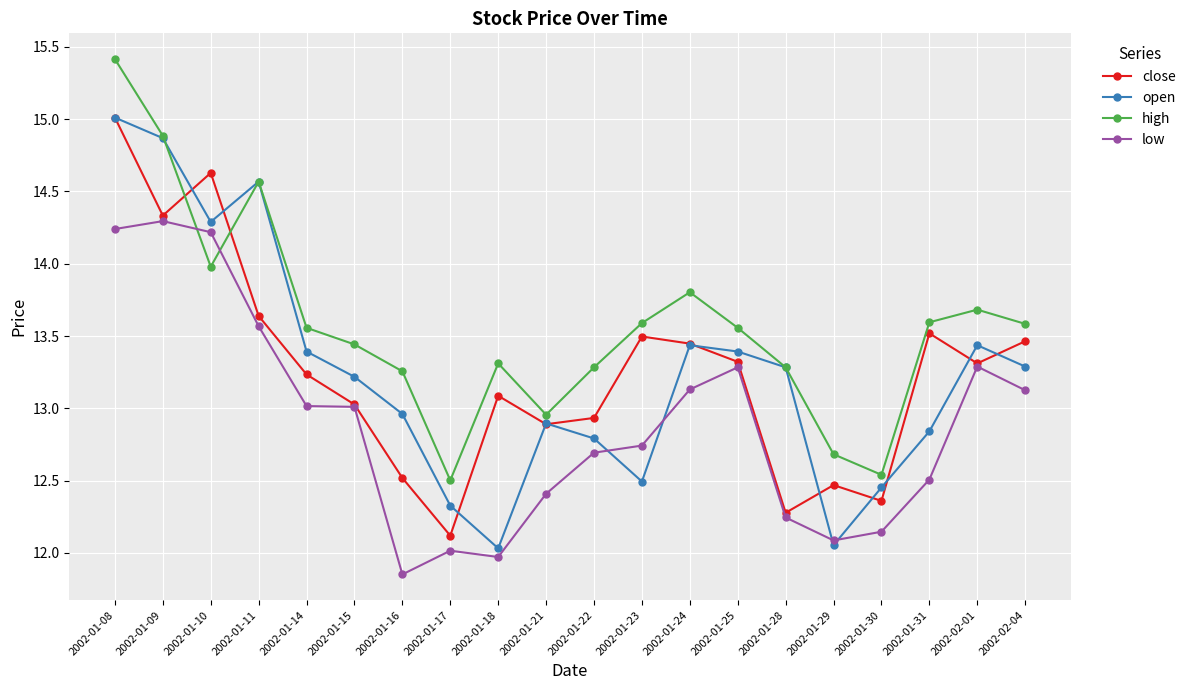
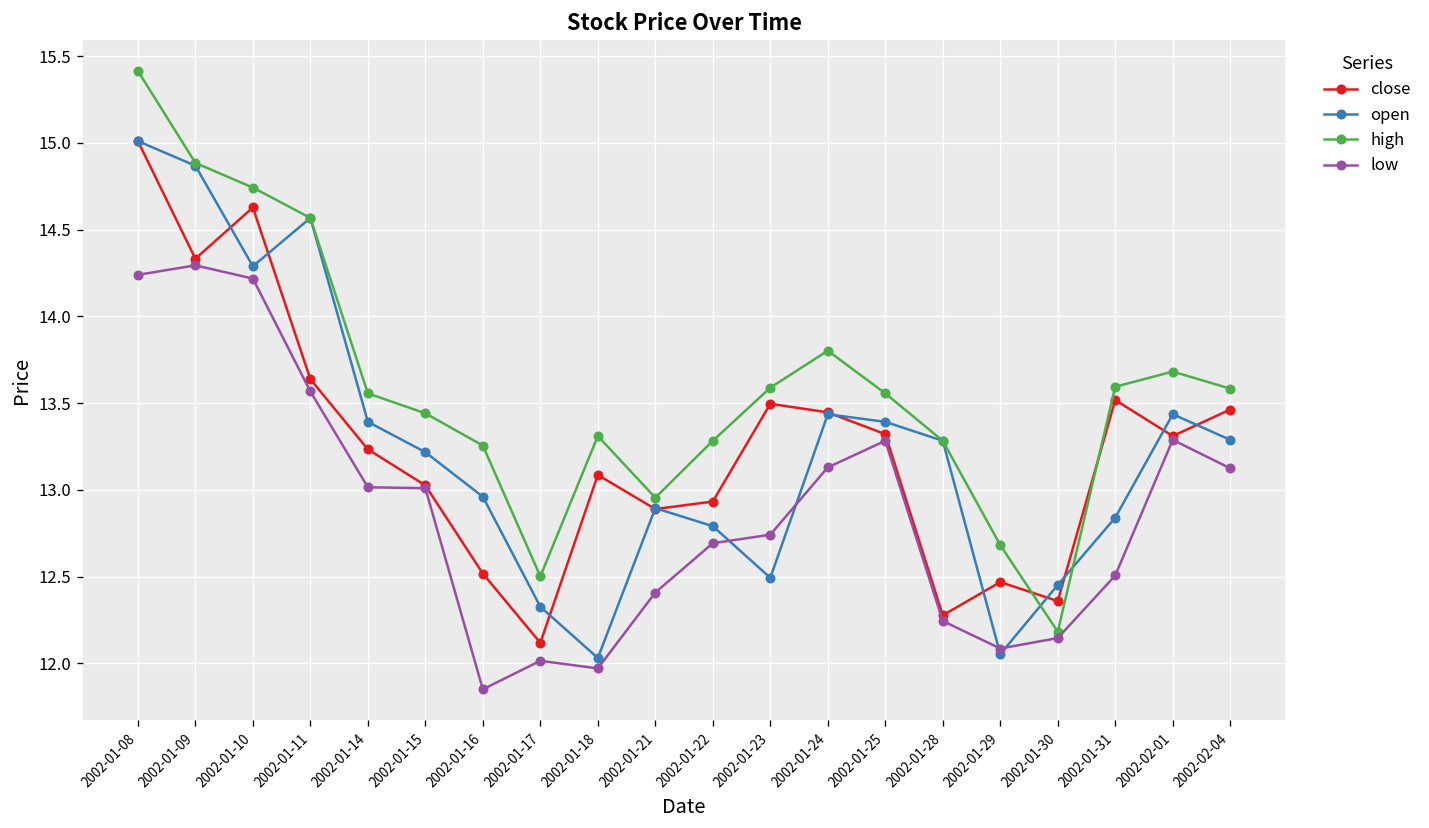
  {
    "close": {
      "2002-01-09": 14.33,
      "2002-01-10": 14.63,
      "2002-01-11": 13.64,
      "2002-01-14": 13.23,
      "2002-01-16": 12.52,
      "2002-01-17": 12.12,
      "2002-01-18": 13.09,
      "2002-01-22": 12.93,
      "2002-01-23": 13.50,
      "2002-01-25": 13.32,
      "2002-01-28": 12.28,
      "2002-01-29": 12.47,
      "2002-01-30": 12.36,
      "2002-01-31": 13.52,
      "2002-02-01": 13.31,
      "2002-02-04": 13.46
    },
    "open": {
      "2002-01-10": 14.29,
      "2002-01-14": 13.39,
      "2002-01-15": 13.22,
      "2002-01-16": 12.96,
      "2002-01-17": 12.33,
      "2002-01-18": 12.03,
      "2002-01-22": 12.79,
      "2002-01-23": 12.49,
      "2002-01-25": 13.39,
      "2002-01-29": 12.05,
      "2002-01-30": 12.45,
      "2002-01-31": 12.84,
      "2002-02-01": 13.44,
      "2002-02-04": 13.29
    },
    "high": {
      "2002-01-08": 15.42,
-     "2002-01-10": 13.98,
+     "2002-01-10": 14.74,
      "2002-01-14": 13.56,
      "2002-01-15": 13.44,
      "2002-01-16": 13.26,
      "2002-01-17": 12.50,
      "2002-01-18": 13.31,
      "2002-01-21": 12.96,
      "2002-01-22": 13.28,
      "2002-01-23": 13.59,
      "2002-01-24": 13.80,
      "2002-01-25": 13.56,
      "2002-01-29": 12.68,
-     "2002-01-30": 12.54,
+     "2002-01-30": 12.18,
      "2002-01-31": 13.59,
      "2002-02-01": 13.68,
      "2002-02-04": 13.58
    },
    "low": {
      "2002-01-08": 14.24,
      "2002-01-09": 14.29,
      "2002-01-10": 14.22,
      "2002-01-11": 13.57,
      "2002-01-14": 13.02,
      "2002-01-16": 11.85,
      "2002-01-17": 12.02,
      "2002-01-18": 11.97,
      "2002-01-21": 12.41,
      "2002-01-22": 12.69,
      "2002-01-23": 12.74,
      "2002-01-24": 13.13,
      "2002-01-25": 13.28,
      "2002-01-28": 12.24,
      "2002-01-29": 12.09,
      "2002-01-30": 12.15,
      "2002-01-31": 12.51,
      "2002-02-01": 13.29,
      "2002-02-04": 13.12
    }
  }
